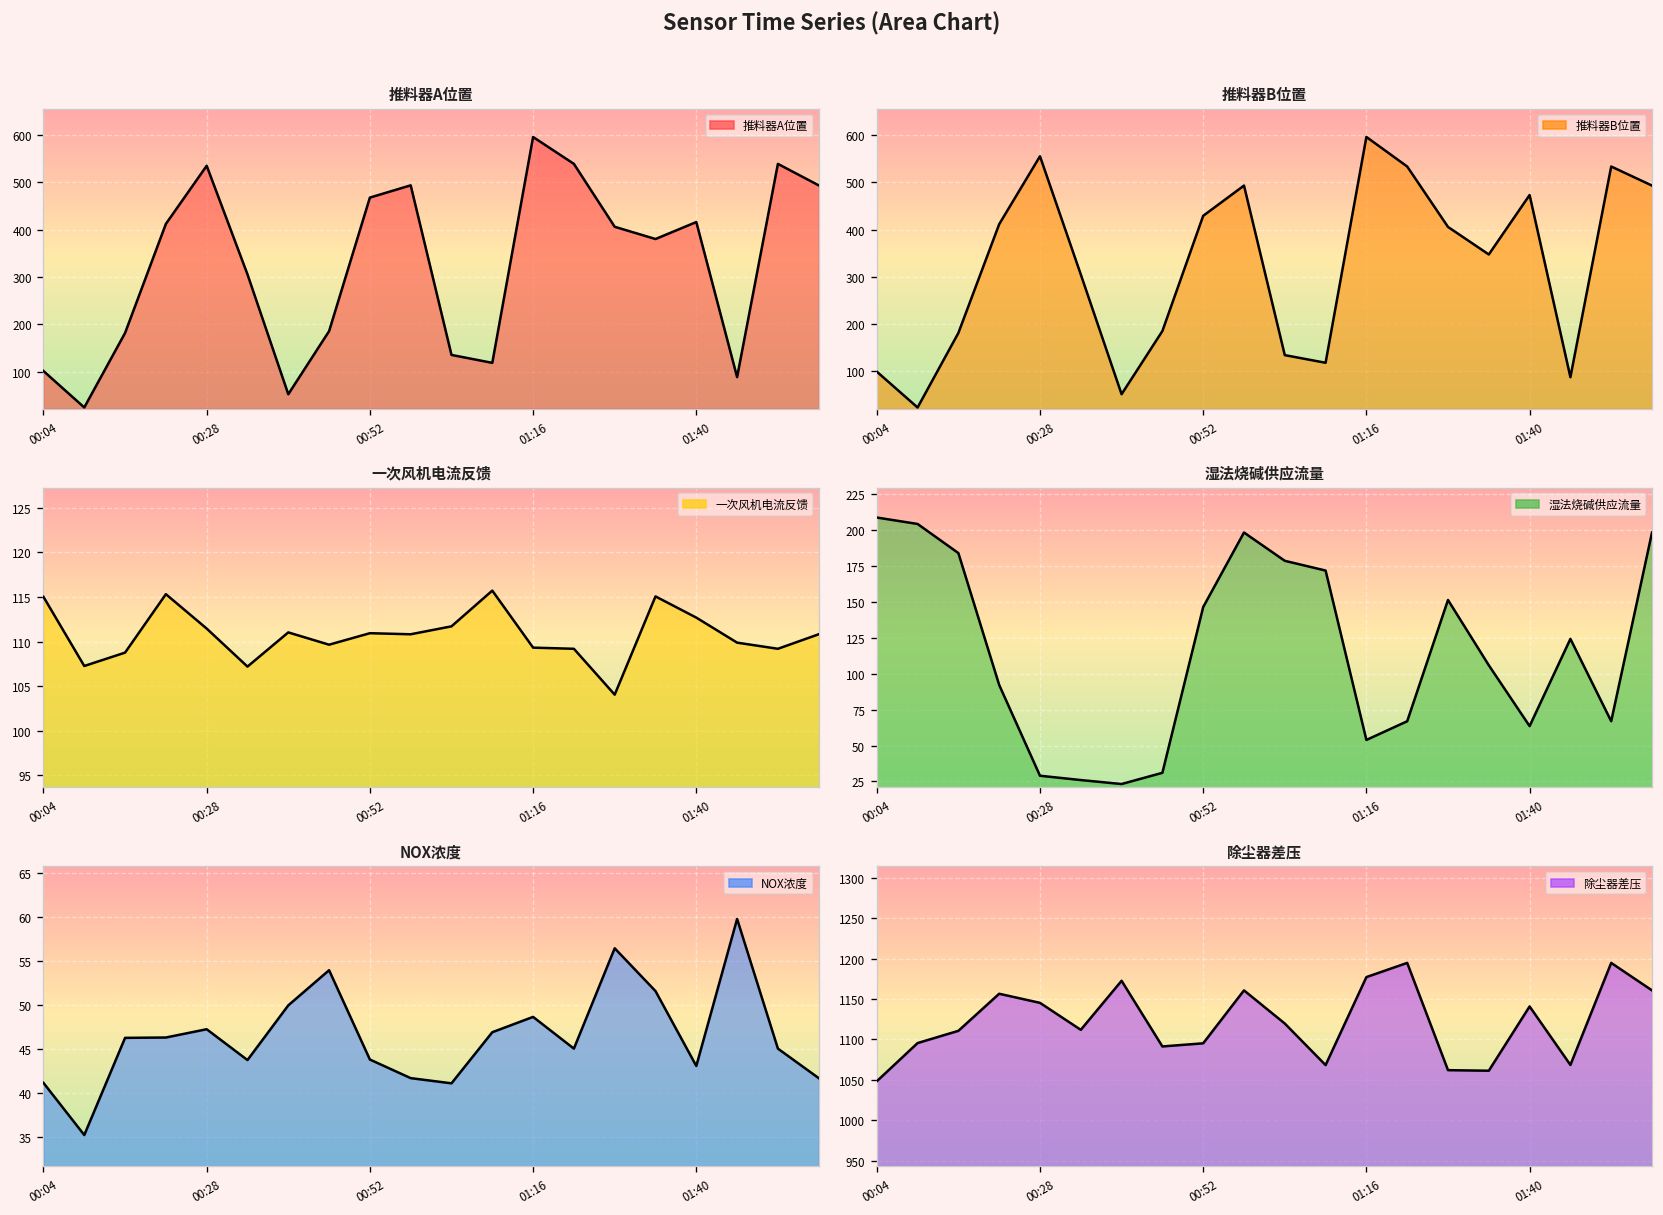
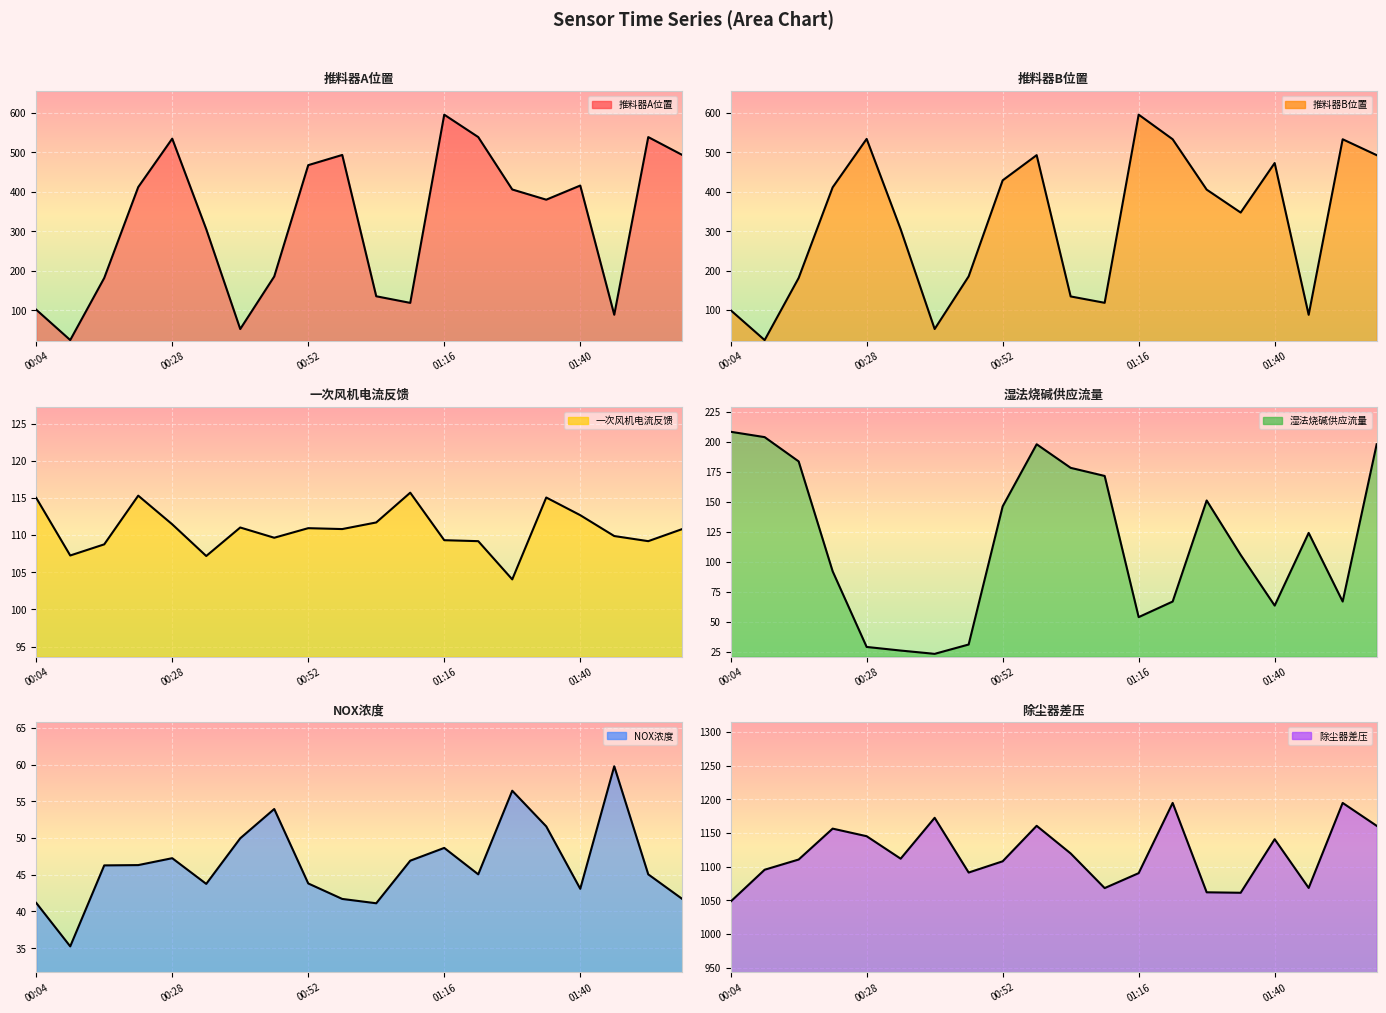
  {
    "推料器A位置": {
      "00:04": 100,
      "00:28": 530,
      "00:52": 470,
      "01:16": 600,
      "01:40": 420
    },
    "推料器B位置": {
      "00:04": 100,
-     "00:28": 560,
+     "00:28": 530,
      "00:52": 430,
      "01:16": 600,
      "01:40": 470
    },
    "一次风机电流反馈": {
      "00:04": 115,
      "00:28": 111,
      "00:52": 111,
      "01:16": 109,
      "01:40": 113
    },
    "湿法烧碱供应流量": {
      "00:04": 209,
      "00:28": 29,
      "00:52": 146,
      "01:16": 54,
      "01:40": 64
    },
    "NOX浓度": {
      "00:04": 41,
      "00:28": 47,
      "00:52": 44,
      "01:16": 49,
      "01:40": 43
    },
    "除尘器差压": {
      "00:04": 1050,
      "00:28": 1150,
-     "00:52": 1100,
-     "01:16": 1180,
+     "00:52": 1110,
+     "01:16": 1090,
      "01:40": 1140
    }
  }
